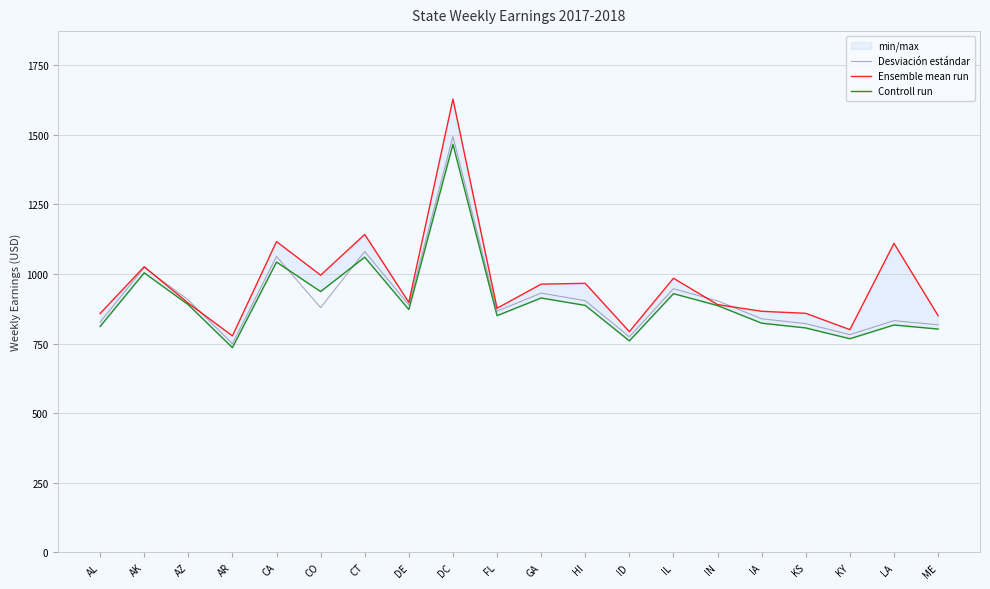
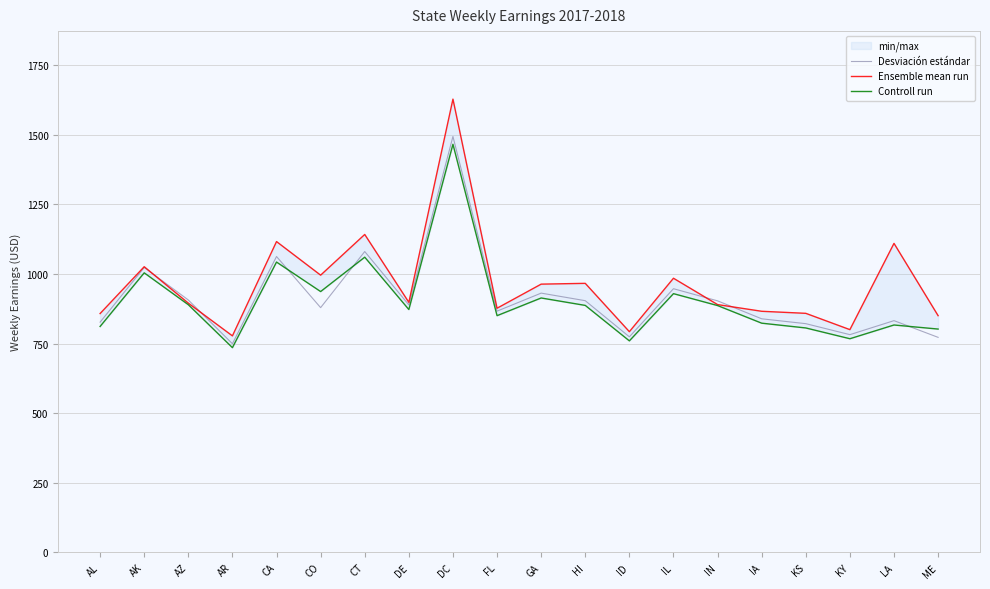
  {
    "Desviación estándar": {
      "AL": 830,
      "AZ": 910,
      "AR": 750,
      "CA": 1060,
      "CO": 880,
      "CT": 1080,
      "DE": 890,
      "DC": 1490,
      "FL": 870,
      "GA": 930,
      "HI": 900,
      "ID": 770,
      "IL": 950,
      "IN": 900,
      "IA": 840,
      "KS": 820,
      "KY": 780,
      "LA": 830,
-     "ME": 820
+     "ME": 770
    },
    "min/max": {
      "AL": 860,
      "AR": 780,
      "CA": 1120,
      "CO": 1000,
      "CT": 1140,
      "DE": 900,
      "DC": 1630,
      "FL": 880,
      "GA": 960,
      "HI": 970,
      "ID": 790,
      "IL": 980,
      "IA": 870,
      "KS": 860,
      "KY": 800,
      "LA": 1110,
      "ME": 850
    },
    "Controll run": {
      "AL": 810,
      "AK": 1000,
      "AR": 740,
      "CA": 1040,
      "CO": 940,
      "CT": 1060,
      "DE": 870,
      "DC": 1470,
      "FL": 850,
      "GA": 910,
      "HI": 890,
      "ID": 760,
      "IL": 930,
      "IA": 820,
      "KS": 810,
      "KY": 770,
      "LA": 820,
      "ME": 800
    }
  }
